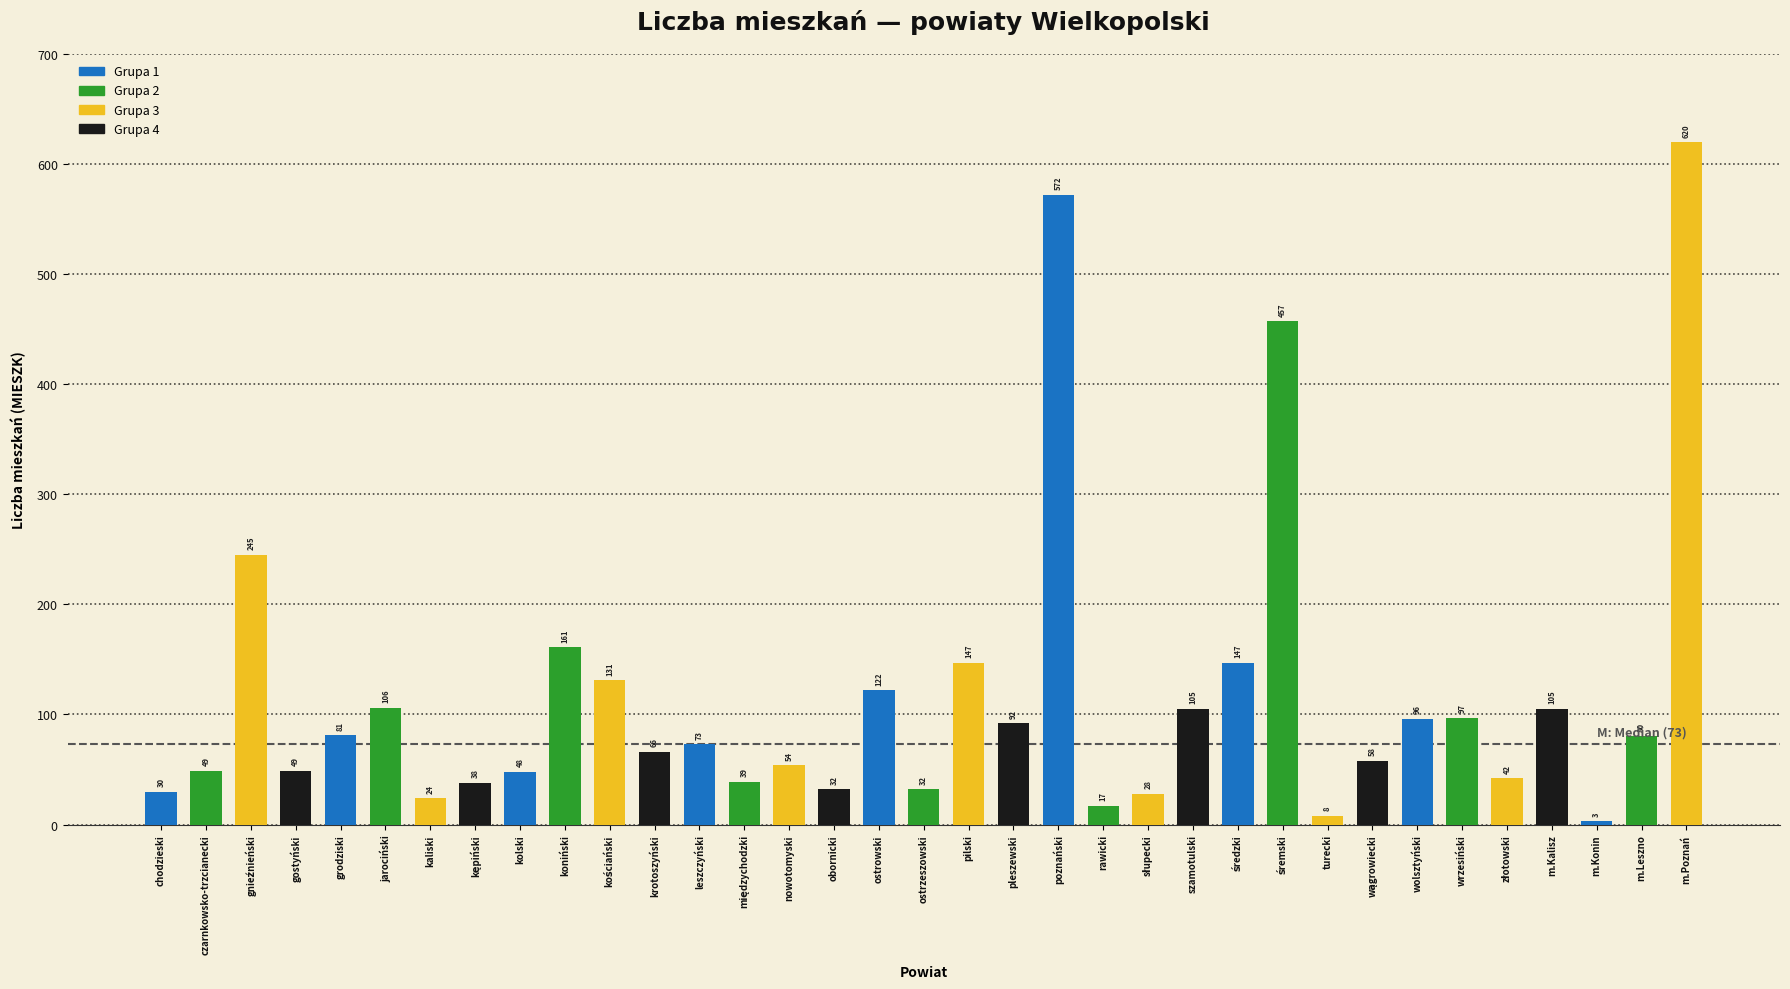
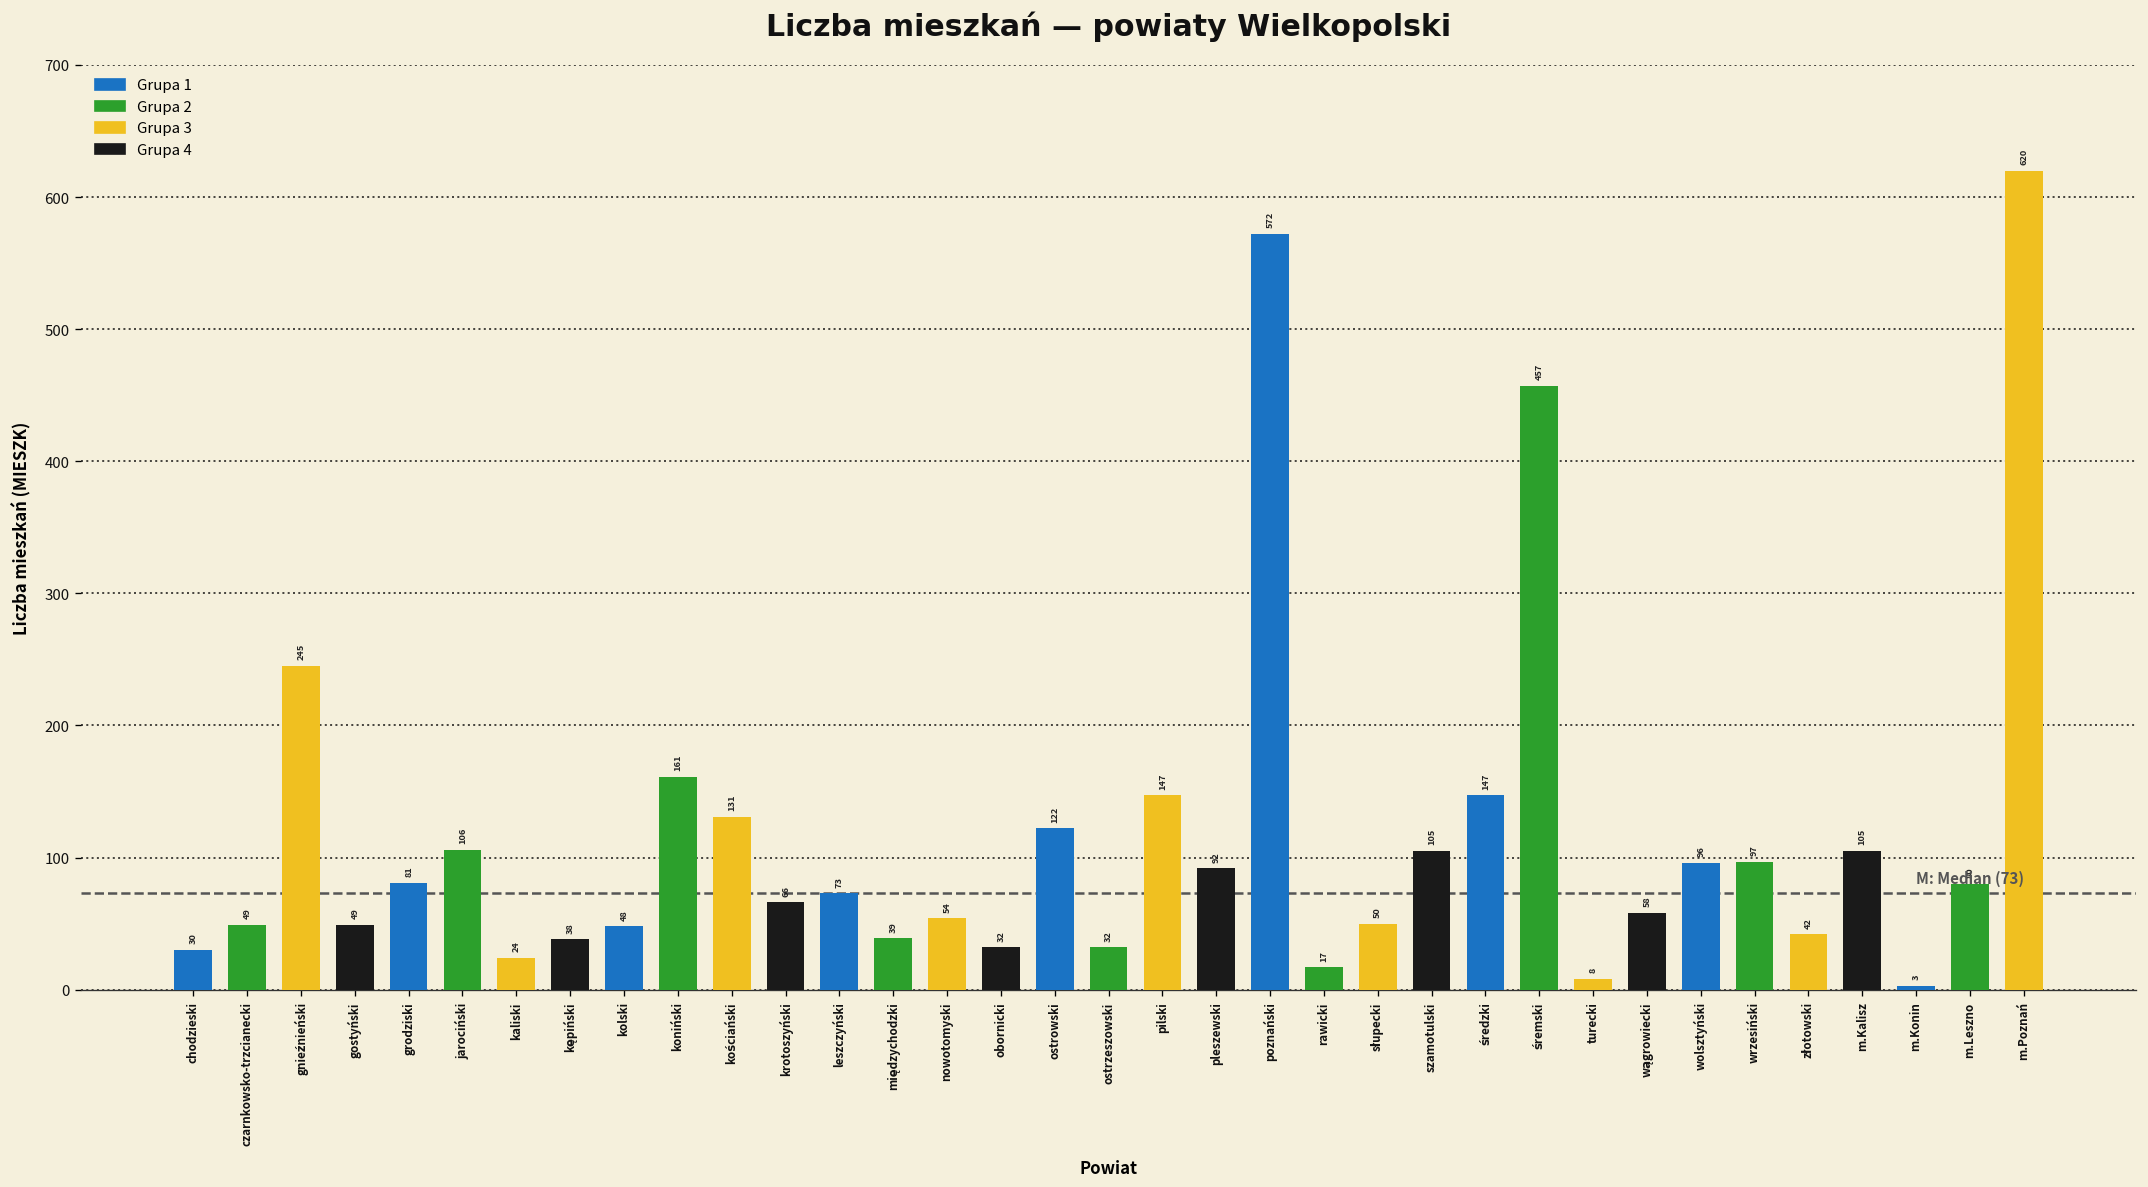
  {
    "chodzieski": 30,
    "czarnkowsko-trzcianecki": 49,
    "gnieźnieński": 245,
    "gostyński": 49,
    "grodziski": 81,
    "jarociński": 106,
    "kaliski": 24,
    "kępiński": 38,
    "kolski": 48,
    "koniński": 161,
    "kościański": 131,
    "krotoszyński": 66,
    "leszczyński": 73,
    "międzychodzki": 39,
    "nowotomyski": 54,
    "obornicki": 32,
    "ostrowski": 122,
    "ostrzeszowski": 32,
    "pilski": 147,
    "pleszewski": 92,
    "poznański": 572,
    "rawicki": 17,
-   "słupecki": 28,
+   "słupecki": 50,
    "szamotulski": 105,
    "średzki": 147,
    "śremski": 457,
    "turecki": 8,
    "wągrowiecki": 58,
    "wolsztyński": 96,
    "wrzesiński": 97,
    "złotowski": 42,
    "m.Kalisz": 105,
    "m.Konin": 3,
    "m.Poznań": 620
  }
